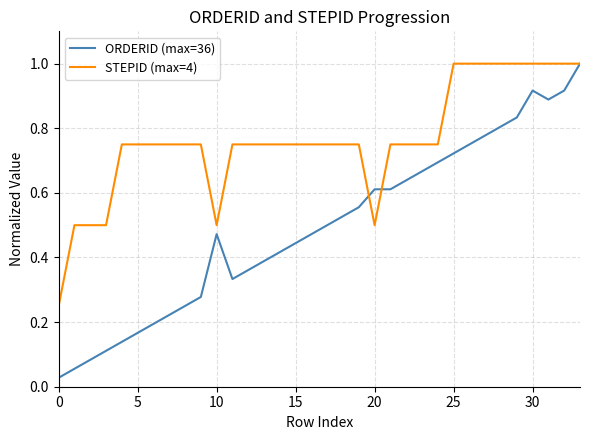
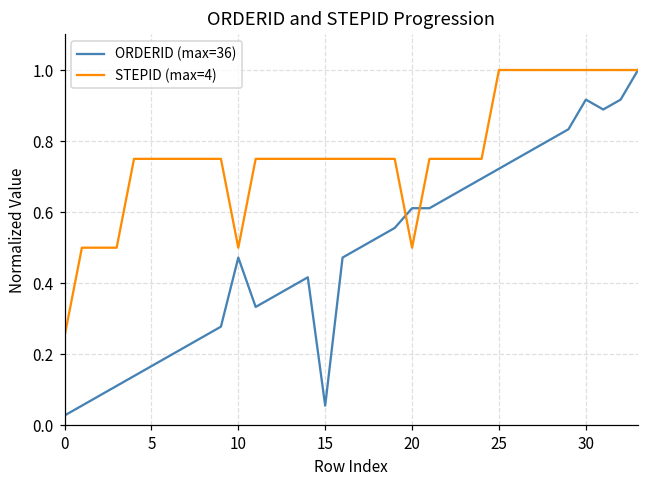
  {
    "ORDERID (max=36)": {
      "0": 0.03,
      "5": 0.17,
      "10": 0.47,
-     "15": 0.44,
+     "15": 0.06,
      "20": 0.61,
      "25": 0.72,
      "30": 0.92
    },
    "STEPID (max=4)": {
      "0": 0.25,
      "5": 0.75,
      "10": 0.50,
      "15": 0.75,
      "20": 0.50,
      "25": 1.00,
      "30": 1.00
    }
  }
